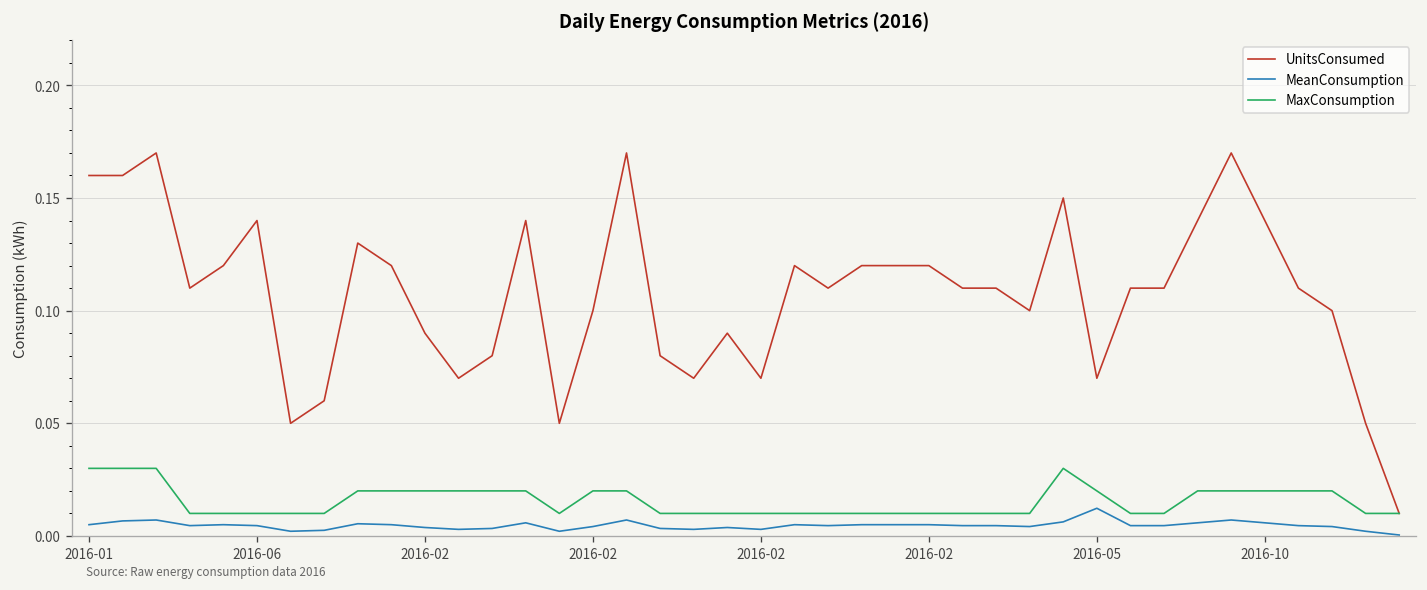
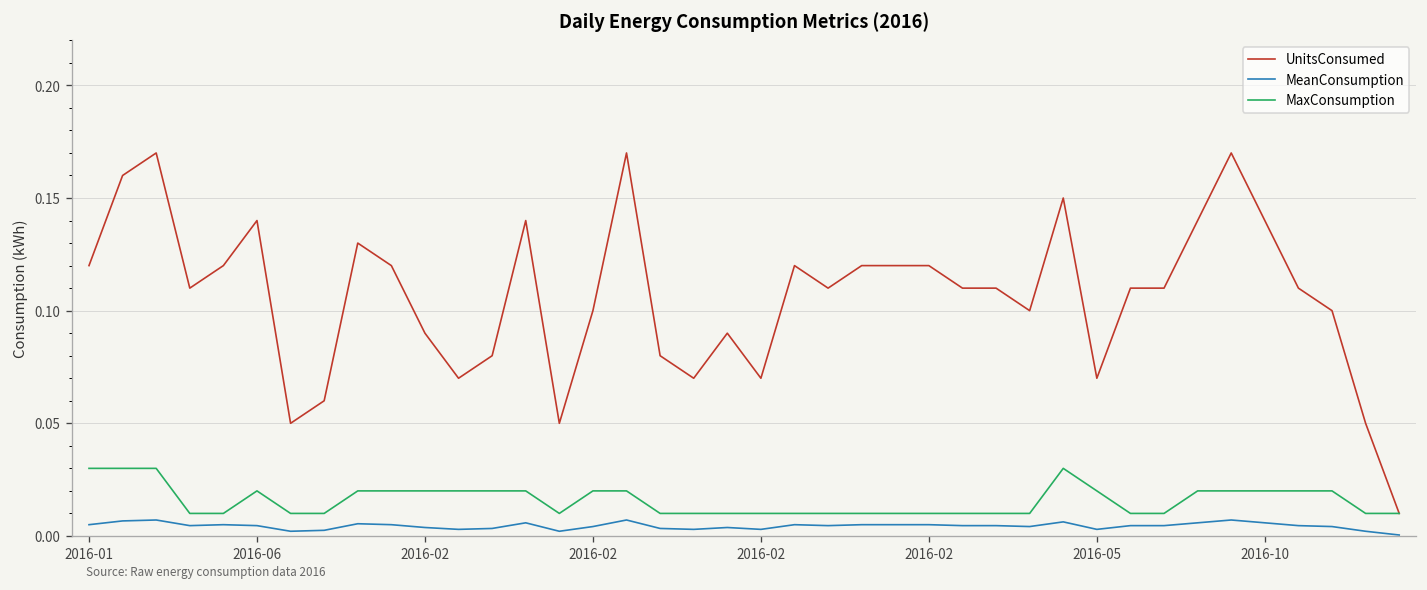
  {
    "UnitsConsumed": {
-     "2016-01": 0.16,
+     "2016-01": 0.12,
      "2016-06": 0.14,
      "2016-05": 0.07,
      "2016-10": 0.14
    },
    "MeanConsumption": {
      "2016-01": 0.005,
      "2016-06": 0.005,
-     "2016-05": 0.012,
+     "2016-05": 0.003,
      "2016-10": 0.006
    },
    "MaxConsumption": {
      "2016-01": 0.03,
-     "2016-06": 0.01,
+     "2016-06": 0.02,
      "2016-05": 0.02,
      "2016-10": 0.02
    }
  }
